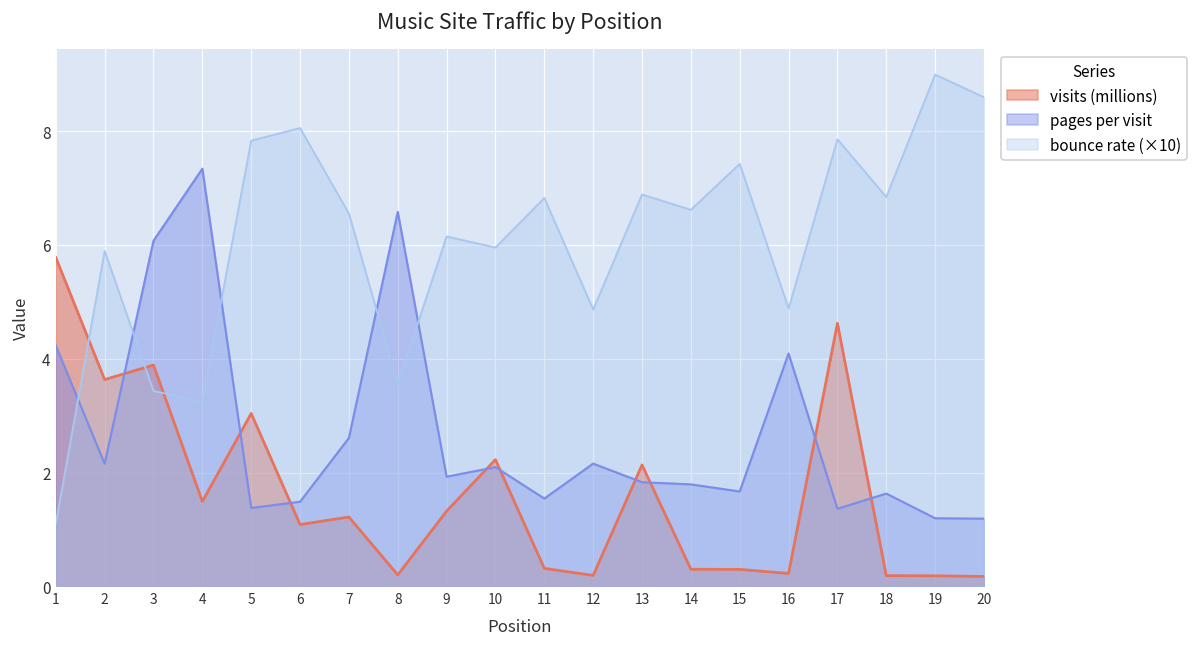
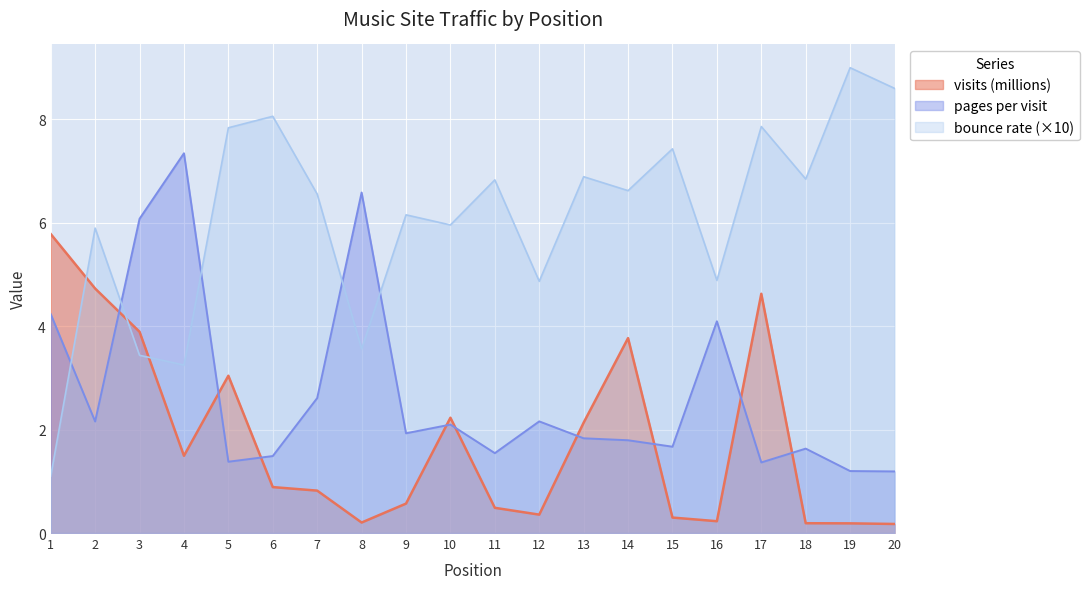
  {
    "visits (millions)": {
      "1": 5.8,
-     "2": 3.6,
+     "2": 4.7,
      "3": 3.9,
      "4": 1.5,
      "5": 3.0,
-     "6": 1.1,
-     "7": 1.2,
+     "6": 0.9,
+     "7": 0.8,
      "8": 0.2,
-     "9": 1.3,
+     "9": 0.6,
      "10": 2.2,
-     "11": 0.3,
-     "12": 0.2,
+     "11": 0.5,
+     "12": 0.4,
      "13": 2.1,
-     "14": 0.3,
+     "14": 3.8,
      "15": 0.3,
      "16": 0.2,
      "17": 4.6,
      "18": 0.2,
      "19": 0.2,
      "20": 0.2
    }
  }
